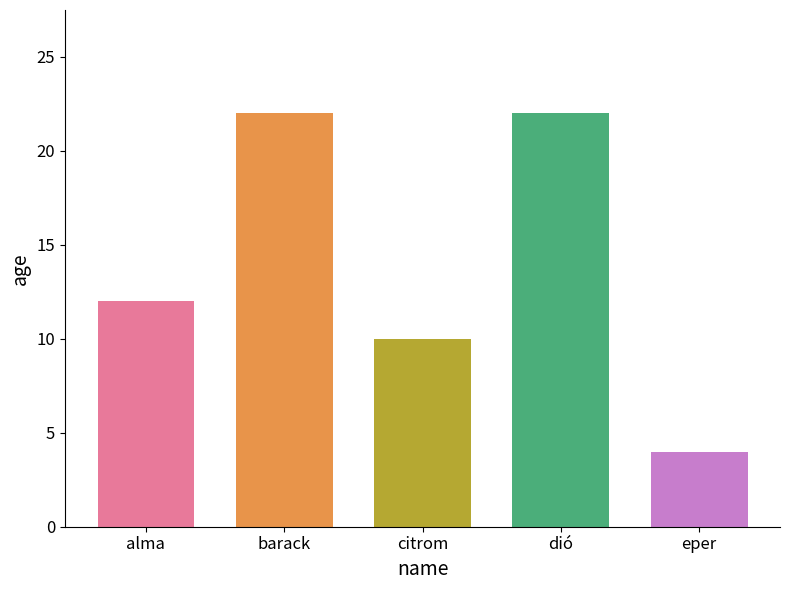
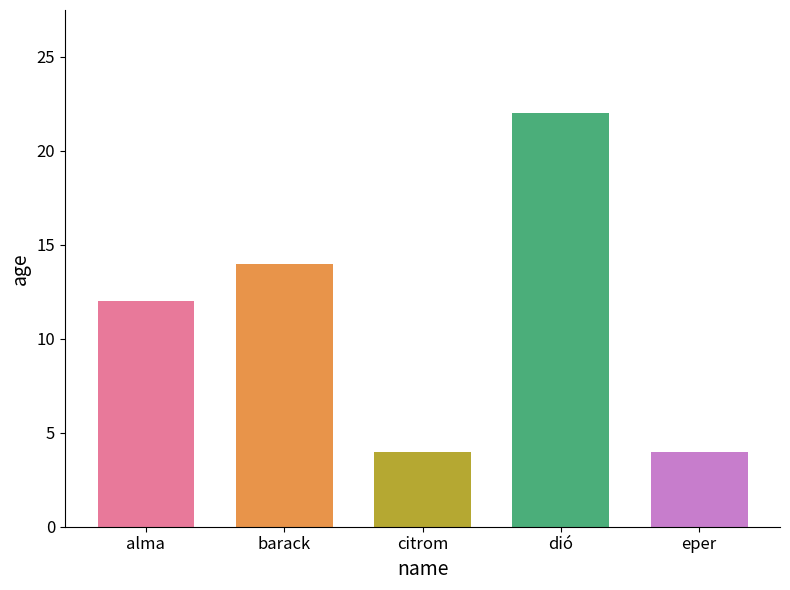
  {
    "alma": 12,
-   "barack": 22,
-   "citrom": 10,
+   "barack": 14,
+   "citrom": 4,
    "dió": 22,
    "eper": 4
  }
